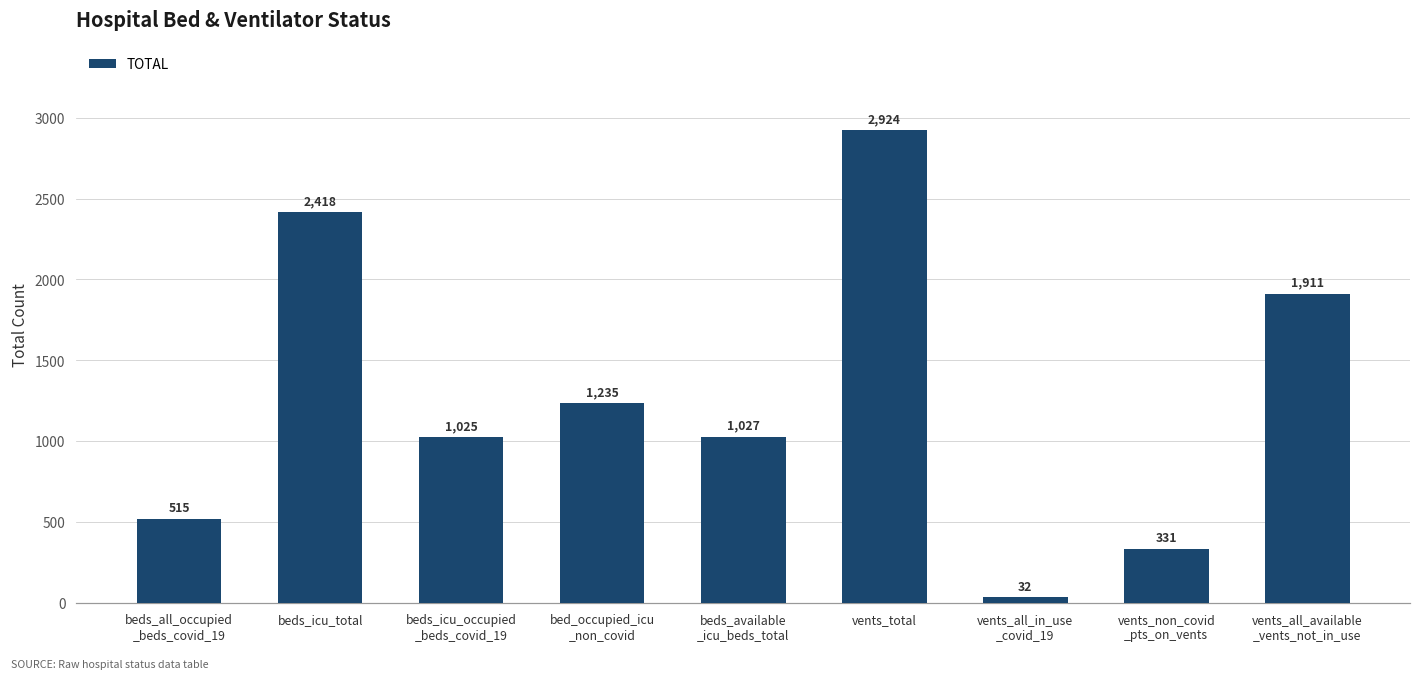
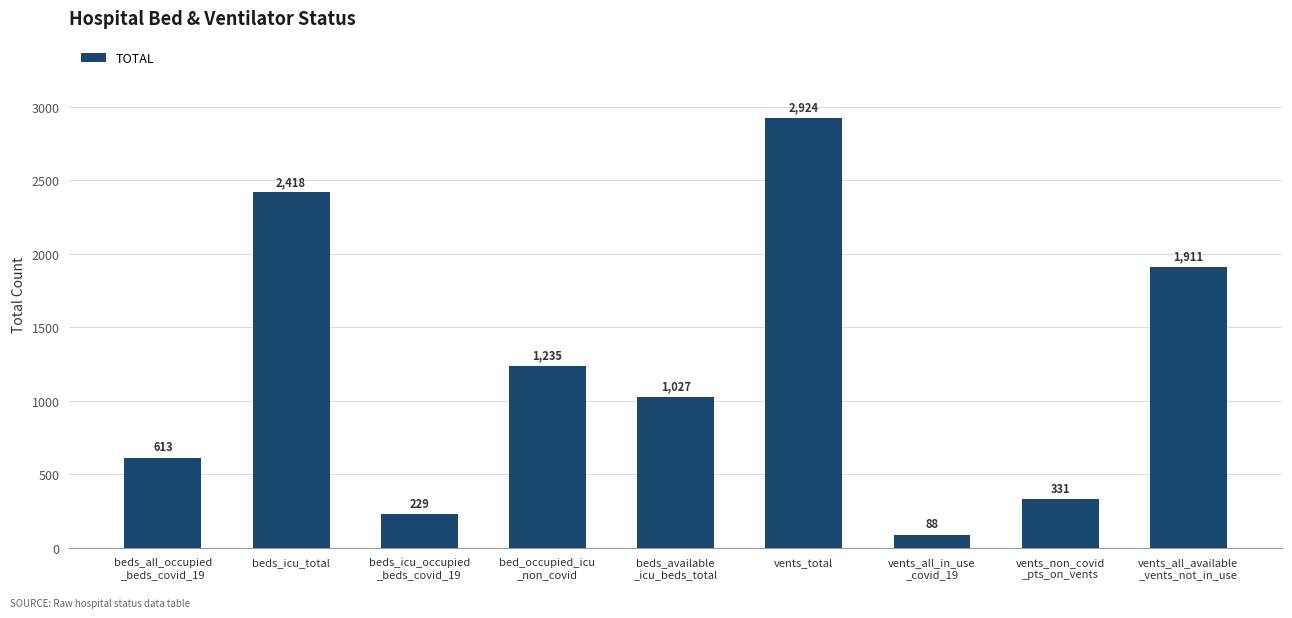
  {
-   "beds_all_occupied _beds_covid_19": "515",
+   "beds_all_occupied _beds_covid_19": "613",
    "beds_icu_total": "2,418",
-   "beds_icu_occupied _beds_covid_19": "1,025",
+   "beds_icu_occupied _beds_covid_19": "229",
    "bed_occupied_icu _non_covid": "1,235",
    "beds_available _icu_beds_total": "1,027",
    "vents_total": "2,924",
-   "vents_all_in_use _covid_19": "32",
+   "vents_all_in_use _covid_19": "88",
    "vents_non_covid _pts_on_vents": "331",
    "vents_all_available _vents_not_in_use": "1,911"
  }
